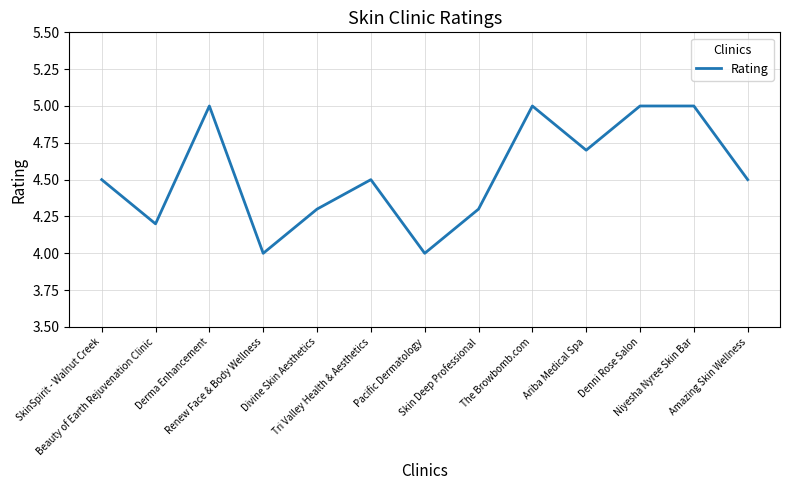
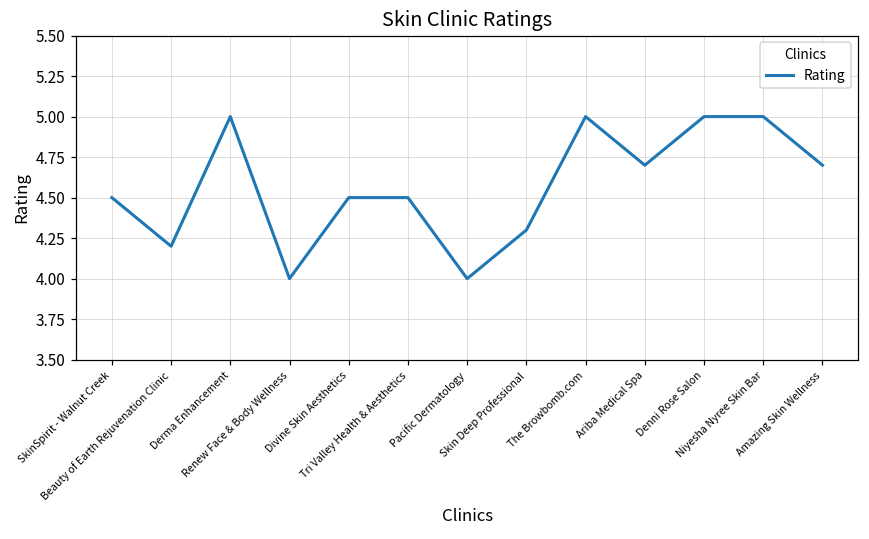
  {
    "SkinSpirit - Walnut Creek": 4.5,
    "Beauty of Earth Rejuvenation Clinic": 4.2,
    "Derma Enhancement": 5.0,
    "Renew Face & Body Wellness": 4.0,
-   "Divine Skin Aesthetics": 4.3,
+   "Divine Skin Aesthetics": 4.5,
    "Tri Valley Health & Aesthetics": 4.5,
    "Pacific Dermatology": 4.0,
    "Skin Deep Professional": 4.3,
    "The Browbomb.com": 5.0,
    "Ariba Medical Spa": 4.7,
    "Denni Rose Salon": 5.0,
    "Niyesha Nyree Skin Bar": 5.0,
-   "Amazing Skin Wellness": 4.5
+   "Amazing Skin Wellness": 4.7
  }
